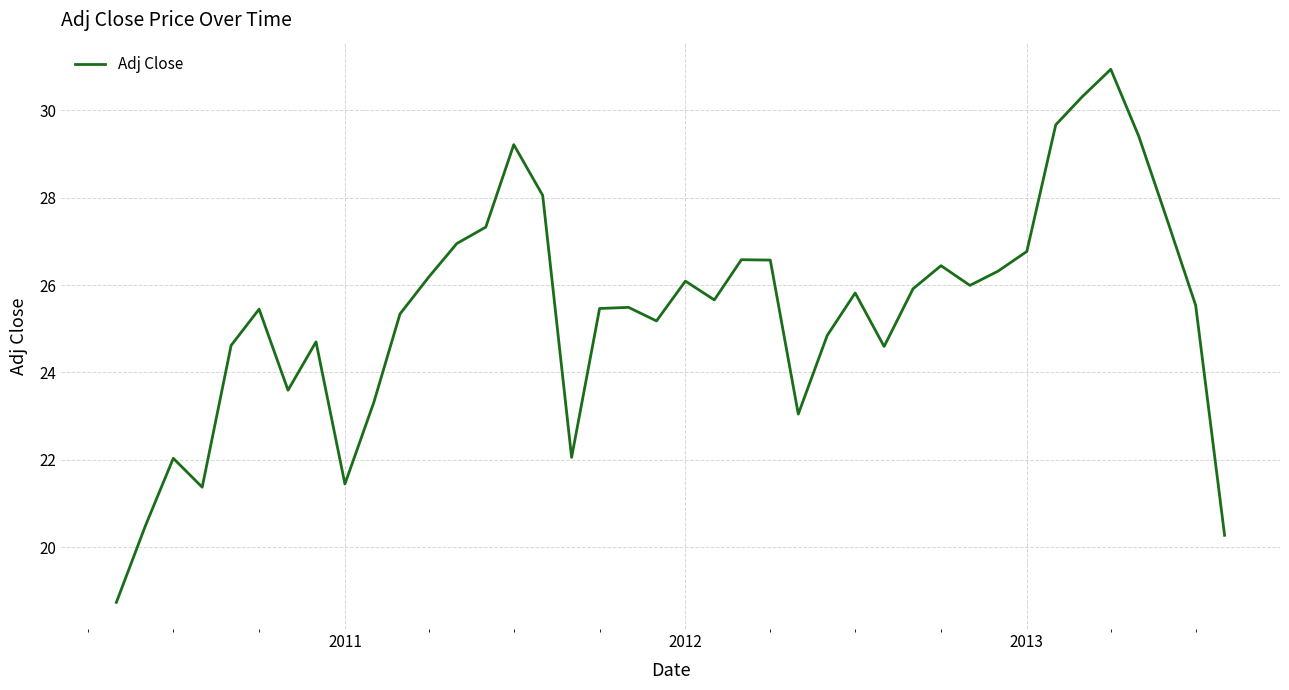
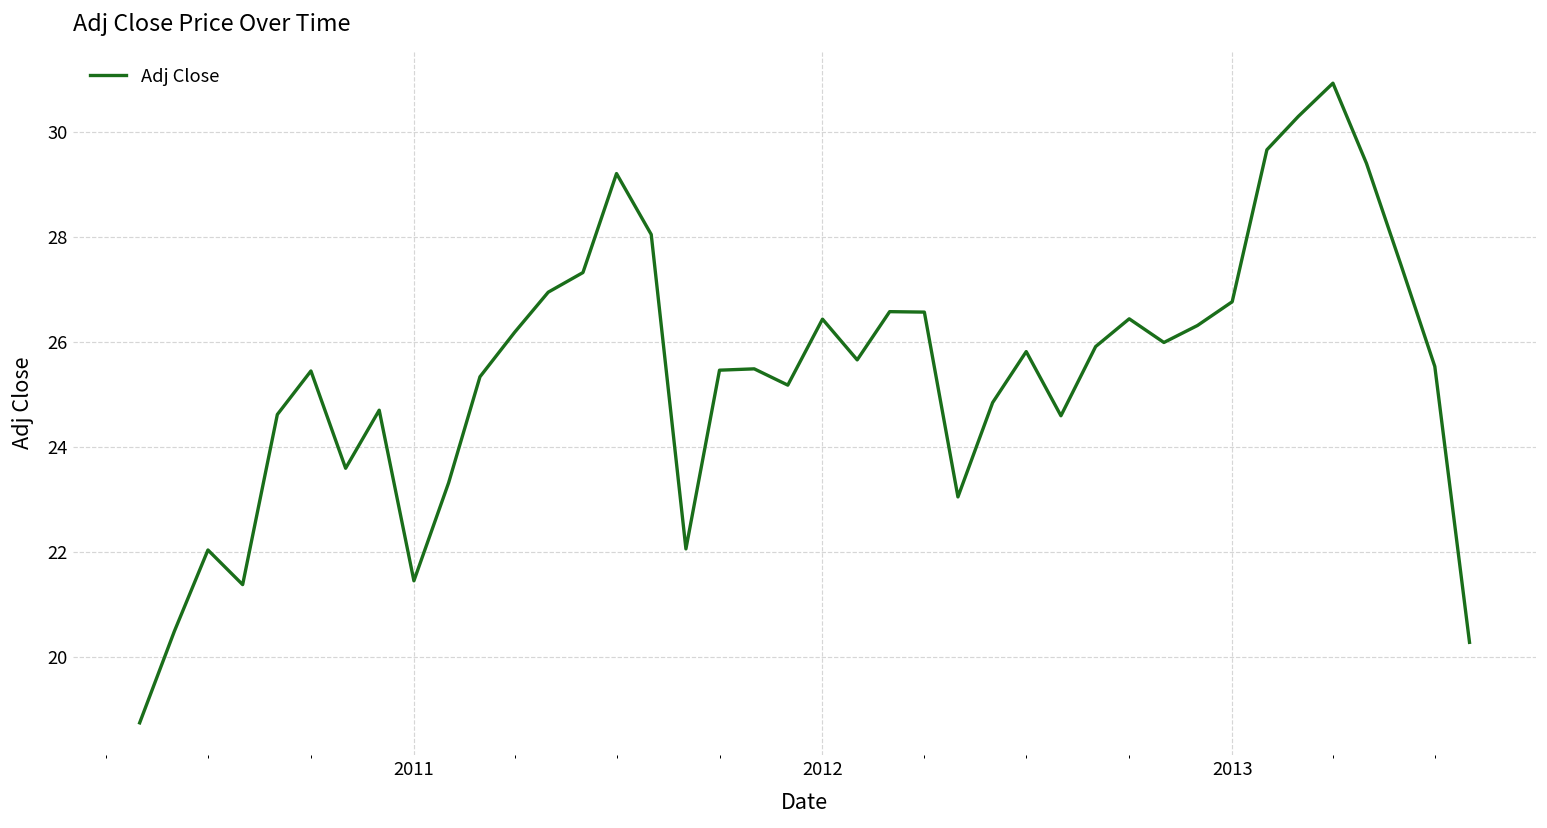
  {
    "2011": 21.4,
-   "2012": 26.1,
+   "2012": 26.4,
    "2013": 26.8
  }
